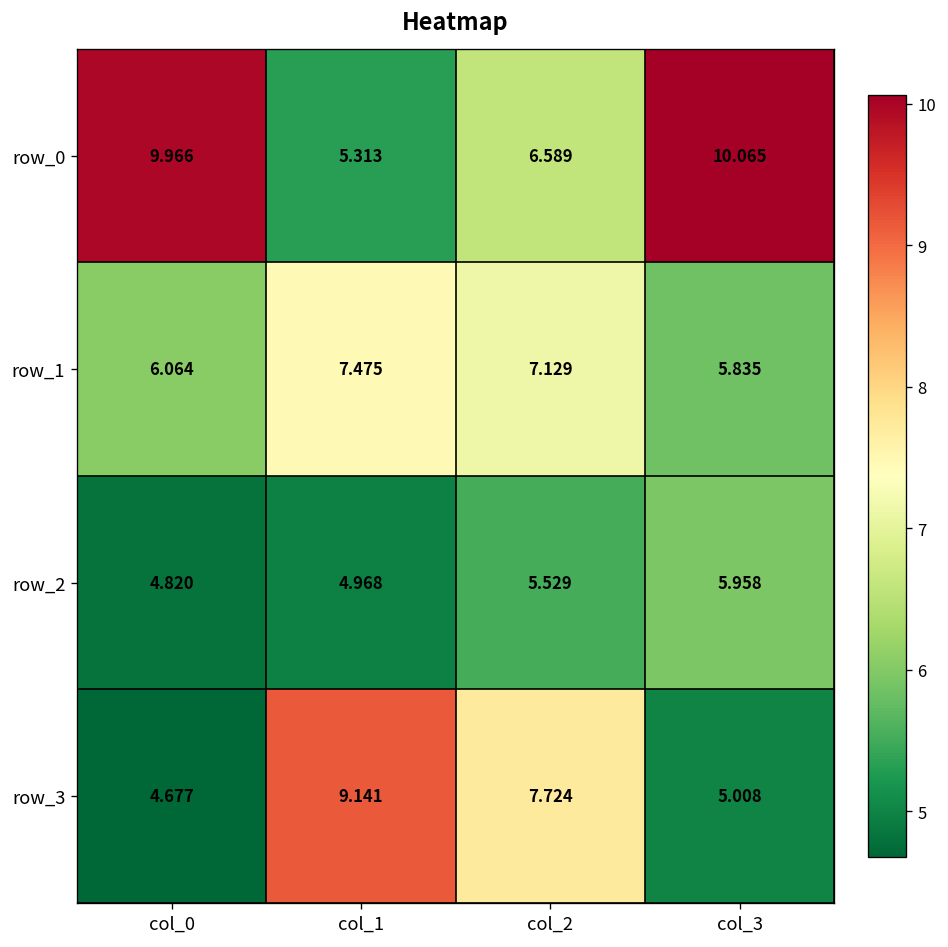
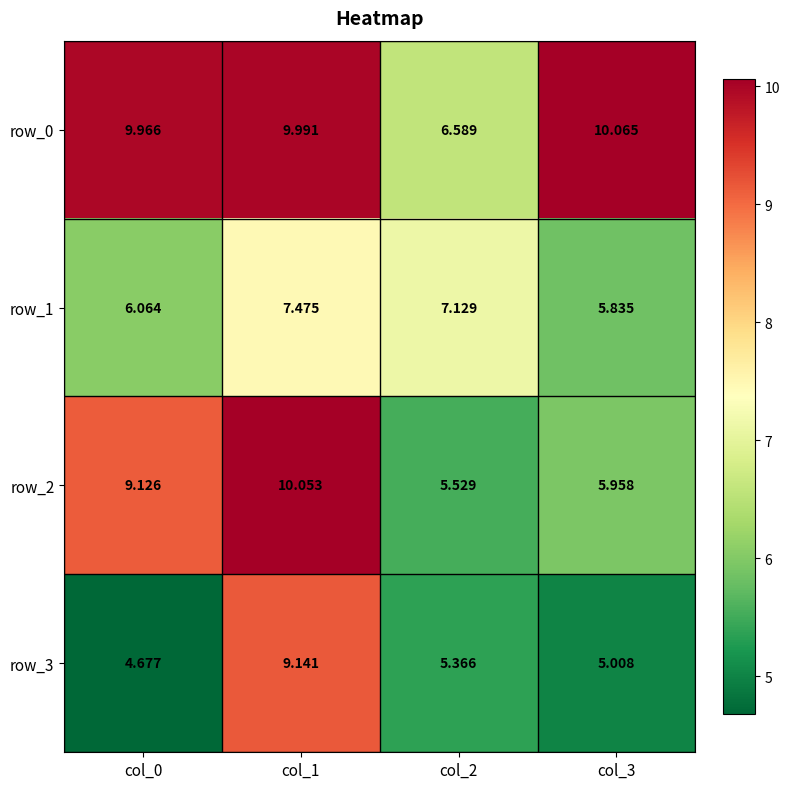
  {
    "row_0": {
      "col_0": 9.966,
-     "col_1": 5.313,
+     "col_1": 9.991,
      "col_2": 6.589,
      "col_3": 10.065
    },
    "row_1": {
      "col_0": 6.064,
      "col_1": 7.475,
      "col_2": 7.129,
      "col_3": 5.835
    },
    "row_2": {
-     "col_0": 4.820,
-     "col_1": 4.968,
+     "col_0": 9.126,
+     "col_1": 10.053,
      "col_2": 5.529,
      "col_3": 5.958
    },
    "row_3": {
      "col_0": 4.677,
      "col_1": 9.141,
-     "col_2": 7.724,
+     "col_2": 5.366,
      "col_3": 5.008
    }
  }
